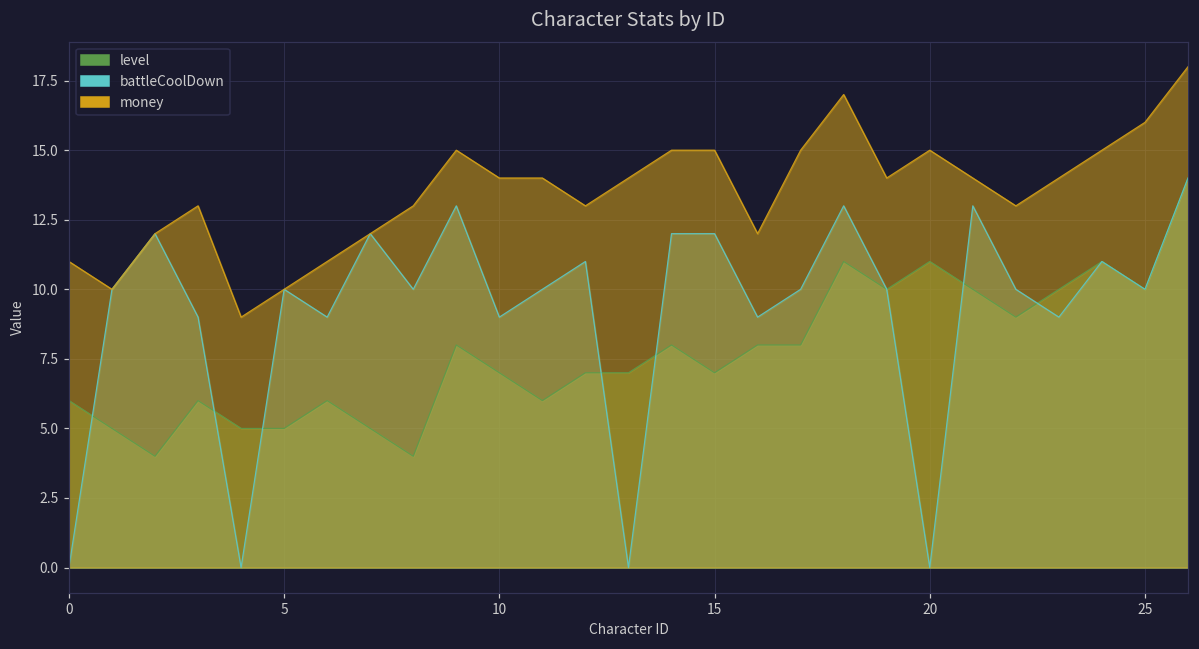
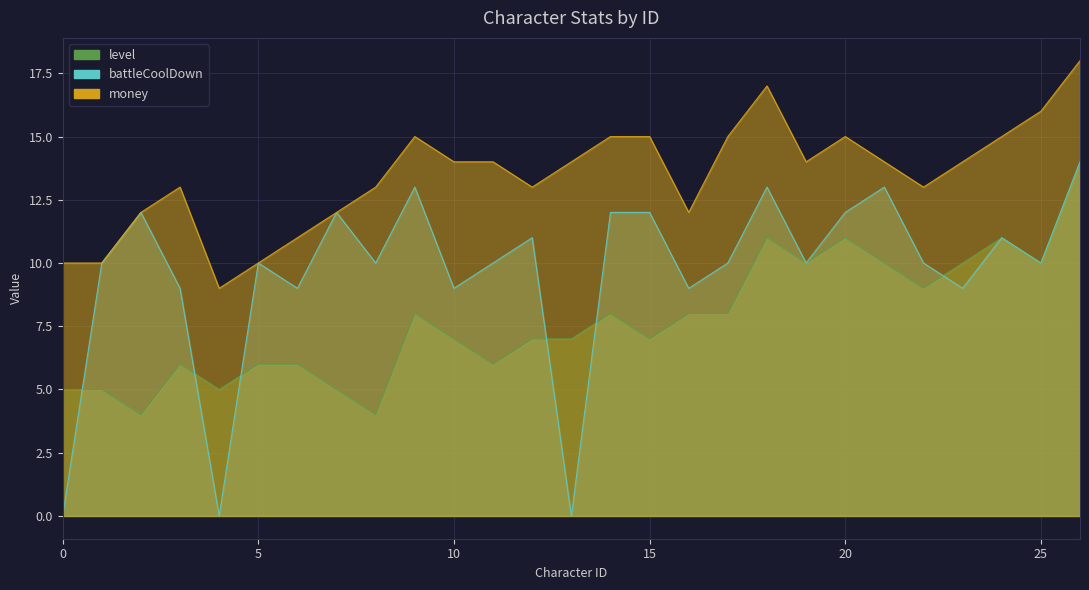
  {
    "level": {
-     "0": 6,
-     "5": 5,
+     "0": 5,
+     "5": 6,
      "10": 7,
      "15": 7,
      "20": 11
    },
    "battleCoolDown": {
      "0": 0,
      "10": 9,
      "15": 12,
-     "20": 0
+     "20": 12
    },
    "money": {
-     "0": 11,
+     "0": 10,
      "10": 14,
      "15": 15,
      "20": 15,
      "25": 16
    }
  }
